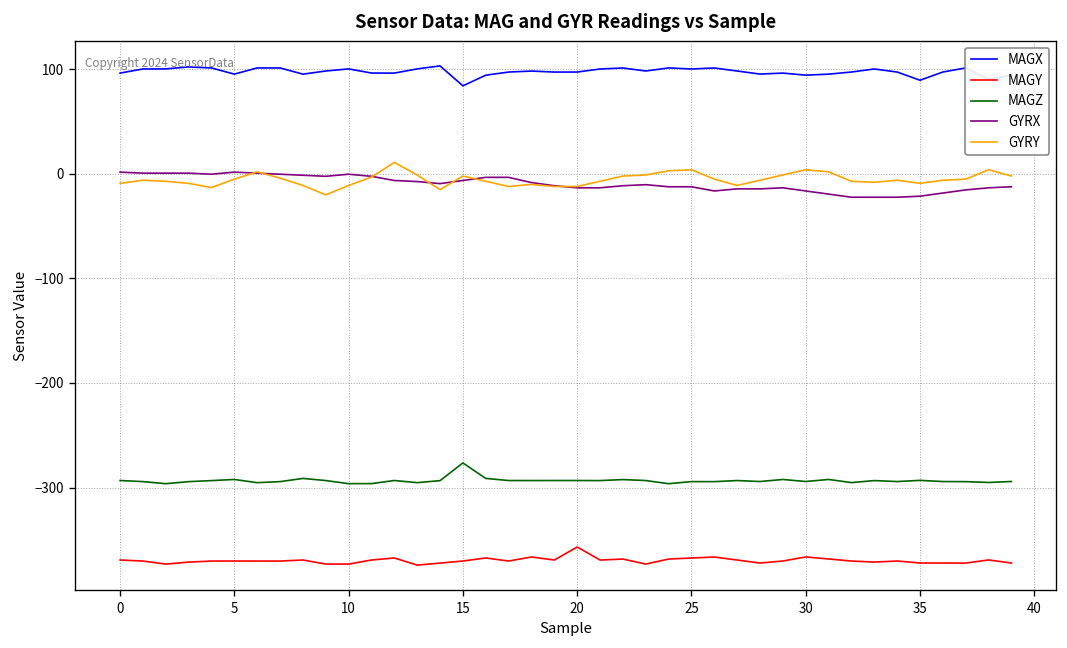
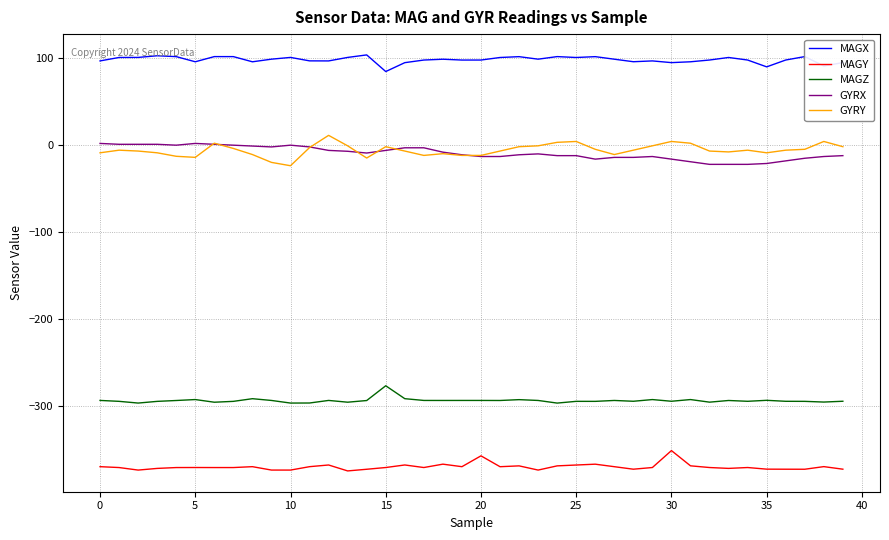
  {
    "MAGX": {
      "0": 100,
      "5": 100,
      "10": 100,
      "15": 80,
      "20": 100,
      "25": 100,
      "30": 90,
      "35": 90
    },
    "MAGY": {
      "0": -370,
      "5": -370,
      "10": -370,
      "15": -370,
      "20": -360,
      "25": -370,
-     "30": -370,
+     "30": -350,
      "35": -370
    },
    "MAGZ": {
      "0": -290,
      "5": -290,
      "10": -300,
      "15": -280,
      "20": -290,
      "25": -290,
      "30": -290,
      "35": -290
    },
    "GYRX": {
      "0": 0,
      "5": 0,
      "10": 0,
      "15": -10,
      "25": -10,
      "30": -20,
      "35": -20
    },
    "GYRY": {
      "0": -10,
-     "5": -5,
-     "10": -10,
+     "5": -14,
+     "10": -20,
      "15": 0,
      "25": 0,
      "30": 0,
      "35": -10
    }
  }
